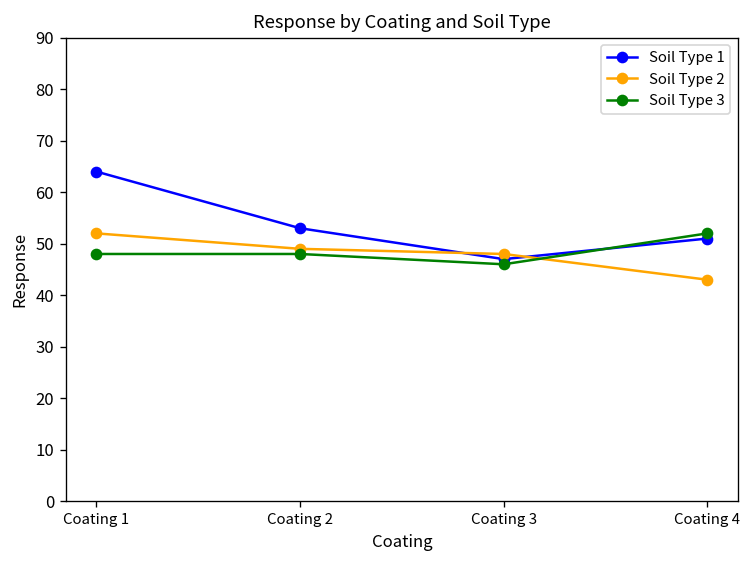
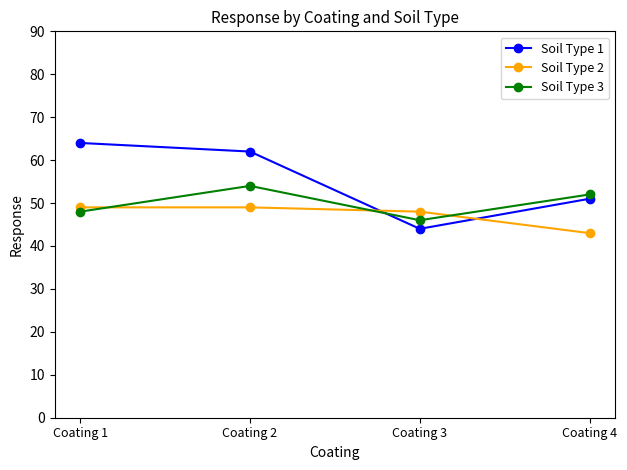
  {
    "Soil Type 1": {
      "Coating 1": 64,
-     "Coating 2": 53,
-     "Coating 3": 47,
+     "Coating 2": 62,
+     "Coating 3": 44,
      "Coating 4": 51
    },
    "Soil Type 2": {
-     "Coating 1": 52,
+     "Coating 1": 49,
      "Coating 2": 49,
      "Coating 3": 48,
      "Coating 4": 43
    },
    "Soil Type 3": {
      "Coating 1": 48,
-     "Coating 2": 48,
+     "Coating 2": 54,
      "Coating 3": 46,
      "Coating 4": 52
    }
  }
